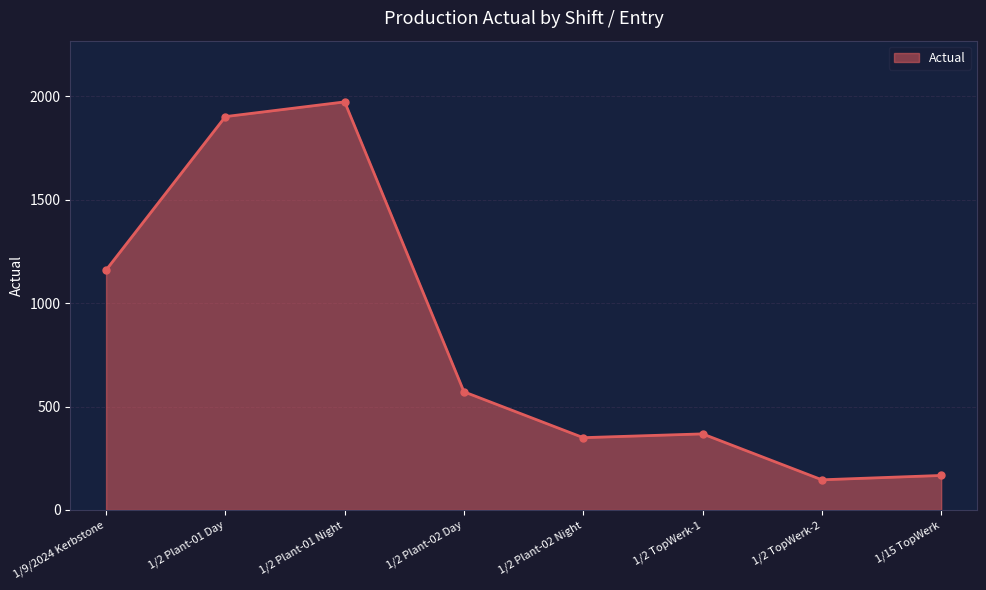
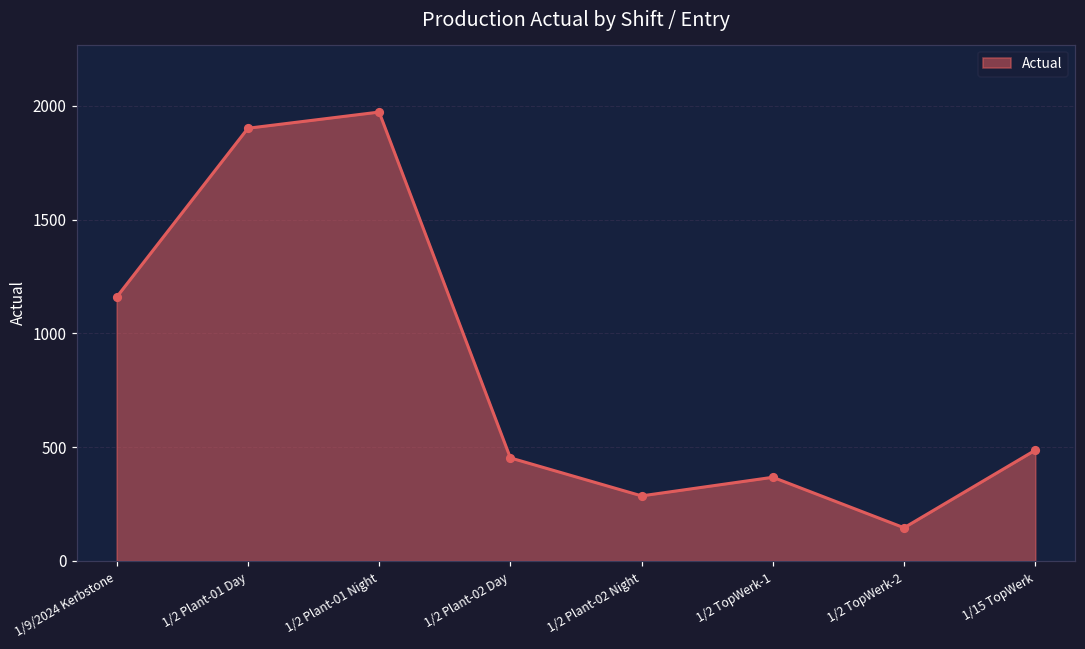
  {
    "1/9/2024 Kerbstone": 1160,
    "1/2 Plant-01 Day": 1900,
    "1/2 Plant-01 Night": 1970,
-   "1/2 Plant-02 Day": 570,
-   "1/2 Plant-02 Night": 350,
+   "1/2 Plant-02 Day": 450,
+   "1/2 Plant-02 Night": 290,
    "1/2 TopWerk-1": 370,
    "1/2 TopWerk-2": 150,
-   "1/15 TopWerk": 170
+   "1/15 TopWerk": 490
  }
